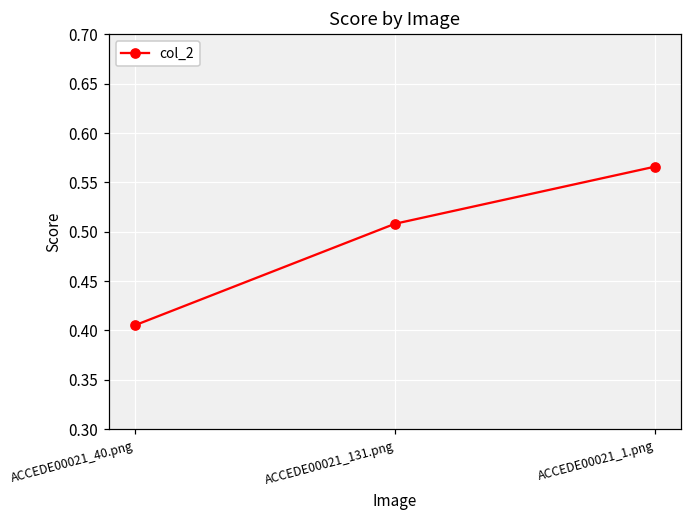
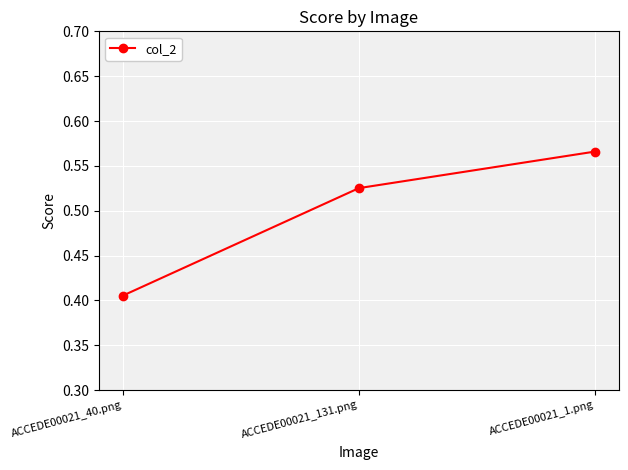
  {
    "ACCEDE00021_40.png": 0.41,
-   "ACCEDE00021_131.png": 0.51,
+   "ACCEDE00021_131.png": 0.53,
    "ACCEDE00021_1.png": 0.57
  }
